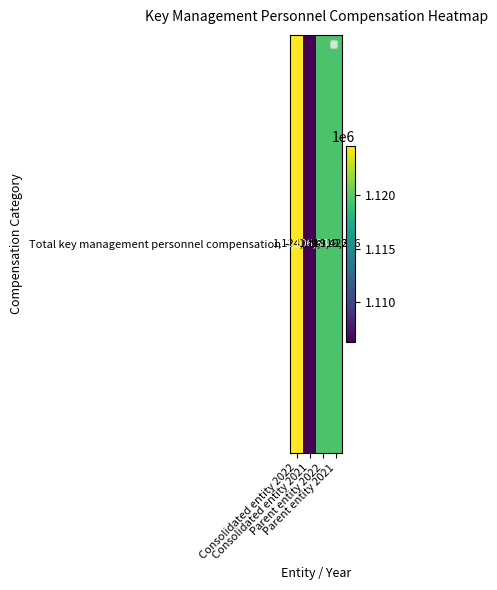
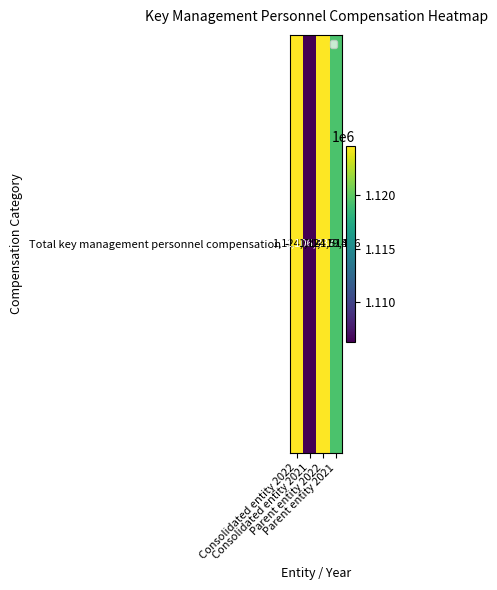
  {
    "Total key management personnel compensation": {
-     "Parent entity 2022": "1,119,422"
+     "Parent entity 2022": "1,124,514"
    }
  }
